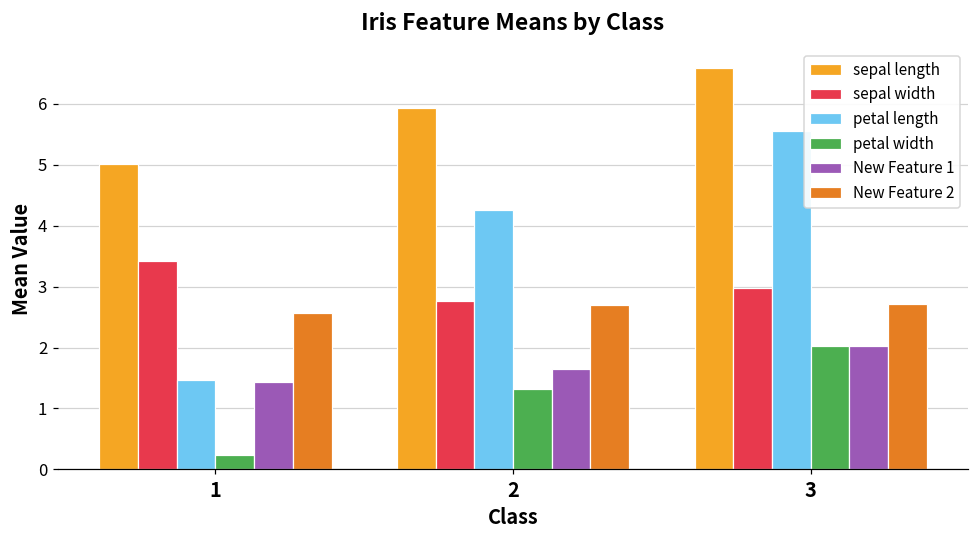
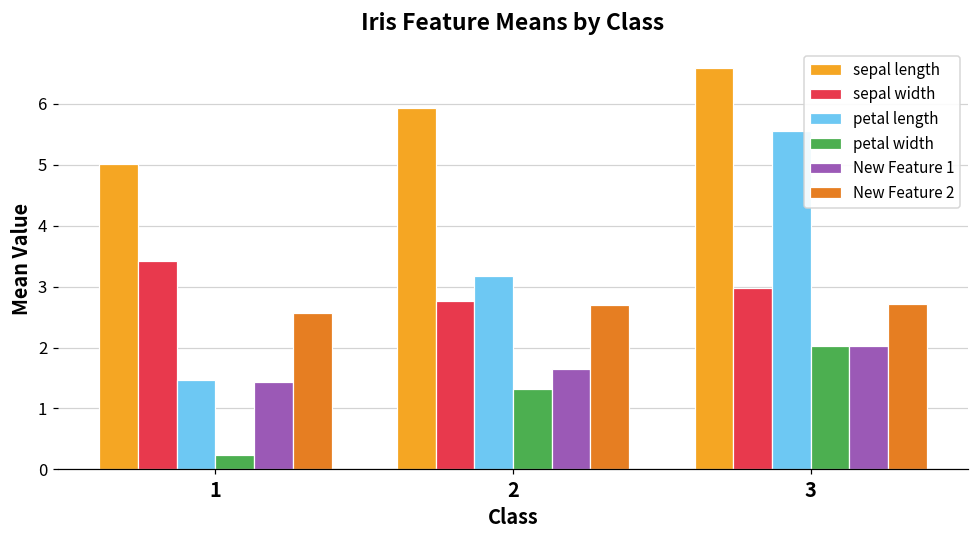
  {
    "sepal width": {
      "1": 3.4,
      "2": 2.8,
      "3": 3.0
    },
    "petal length": {
      "1": 1.5,
-     "2": 4.3,
+     "2": 3.2,
      "3": 5.6
    },
    "petal width": {
      "1": 0.2,
      "2": 1.3,
      "3": 2.0
    },
    "New Feature 1": {
      "1": 1.4,
      "2": 1.7,
      "3": 2.0
    }
  }
